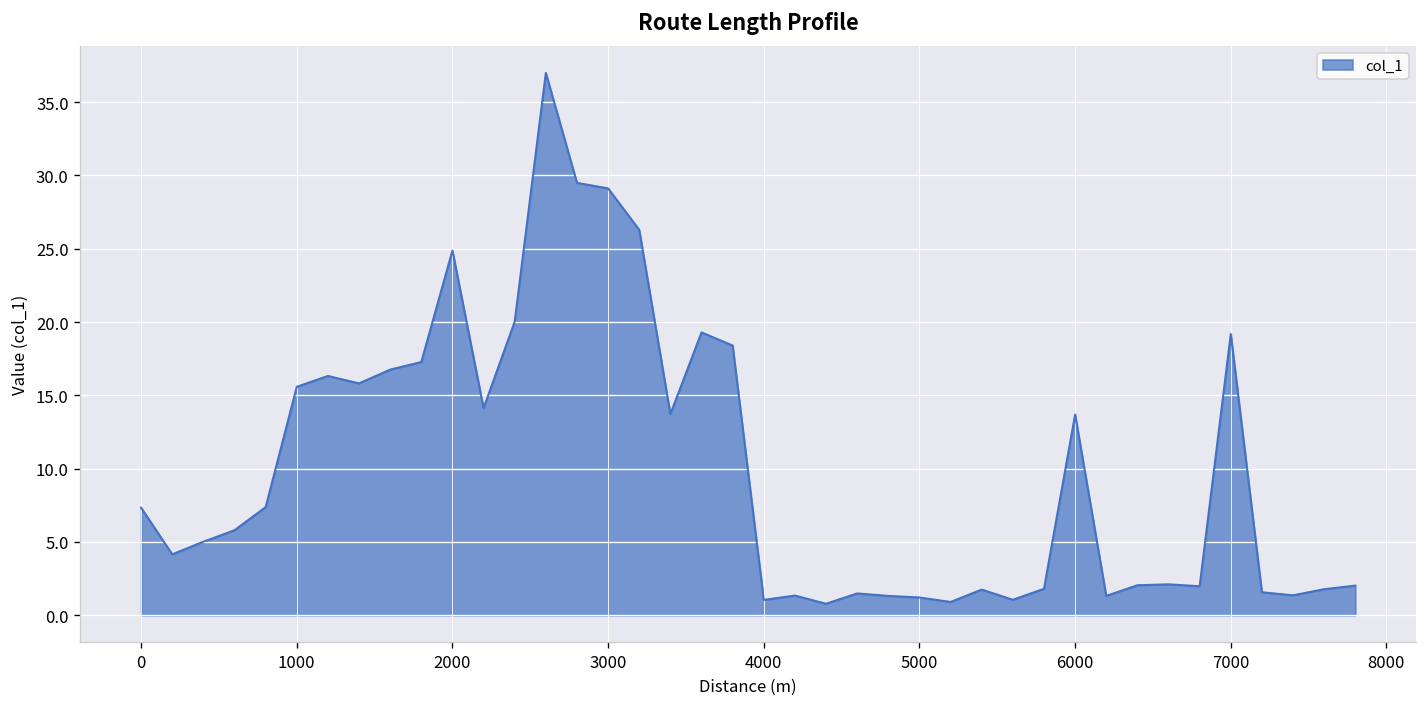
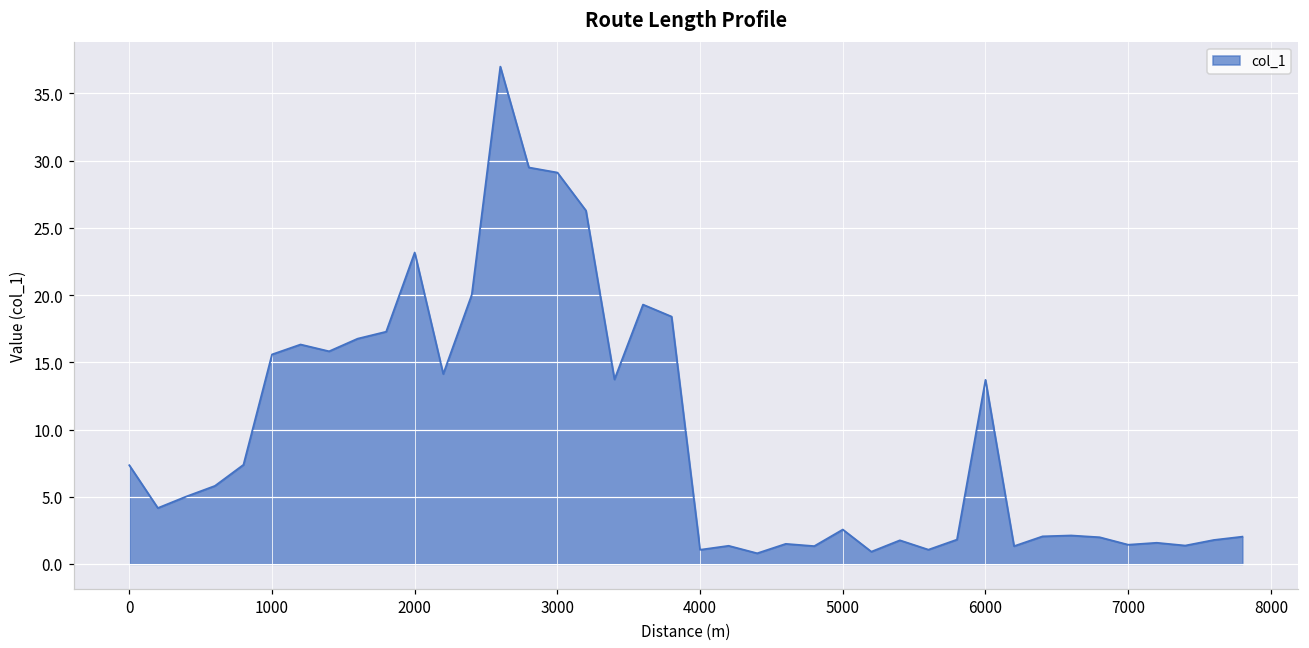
  {
    "0": 7.3,
    "1000": 15.6,
-   "2000": 24.9,
+   "2000": 23.2,
    "3000": 29.1,
    "4000": 1.1,
-   "5000": 1.2,
+   "5000": 2.6,
    "6000": 13.7,
-   "7000": 19.2
+   "7000": 1.4
  }
